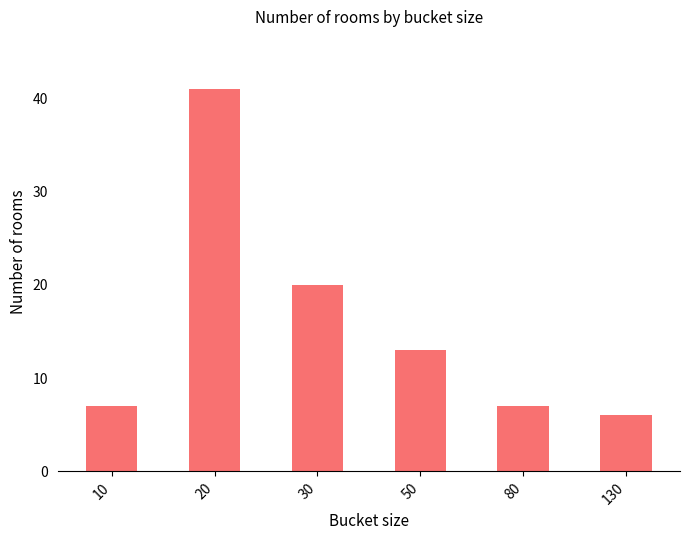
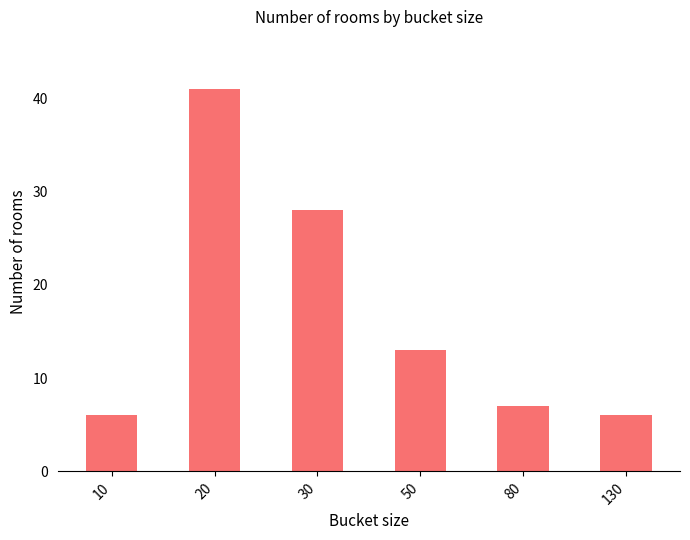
  {
-   "10": 7,
+   "10": 6,
    "20": 41,
-   "30": 20,
+   "30": 28,
    "50": 13,
    "80": 7,
    "130": 6
  }
